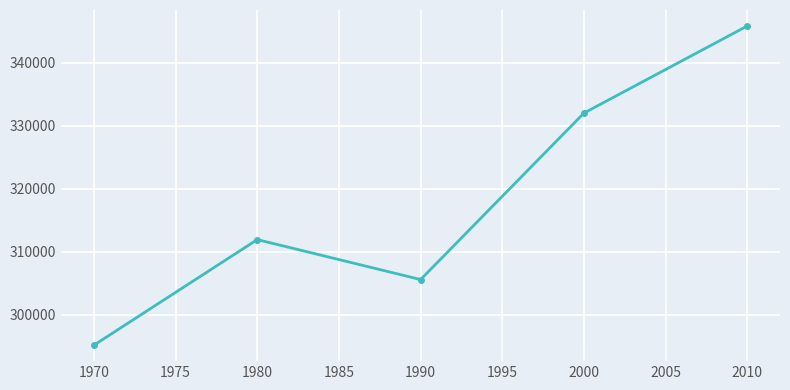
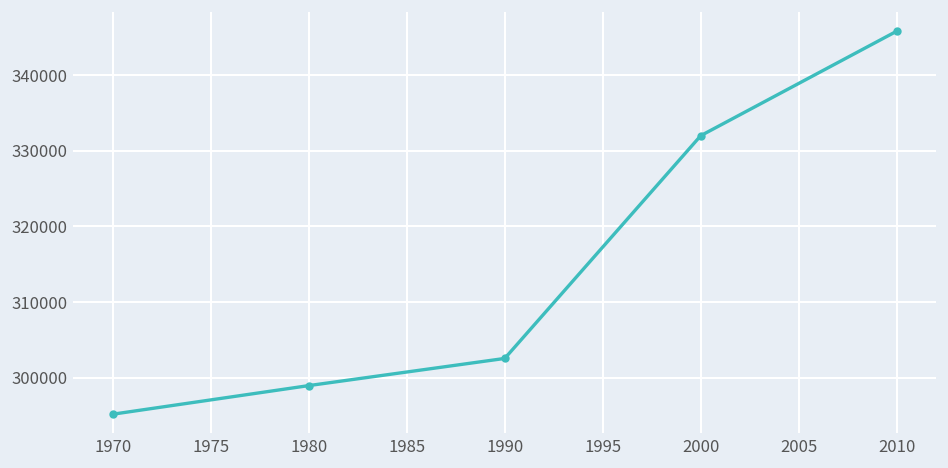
  {
    "1970": 295000,
-   "1980": 312000,
-   "1990": 306000,
+   "1980": 299000,
+   "1990": 303000,
    "2000": 332000,
    "2010": 346000
  }
